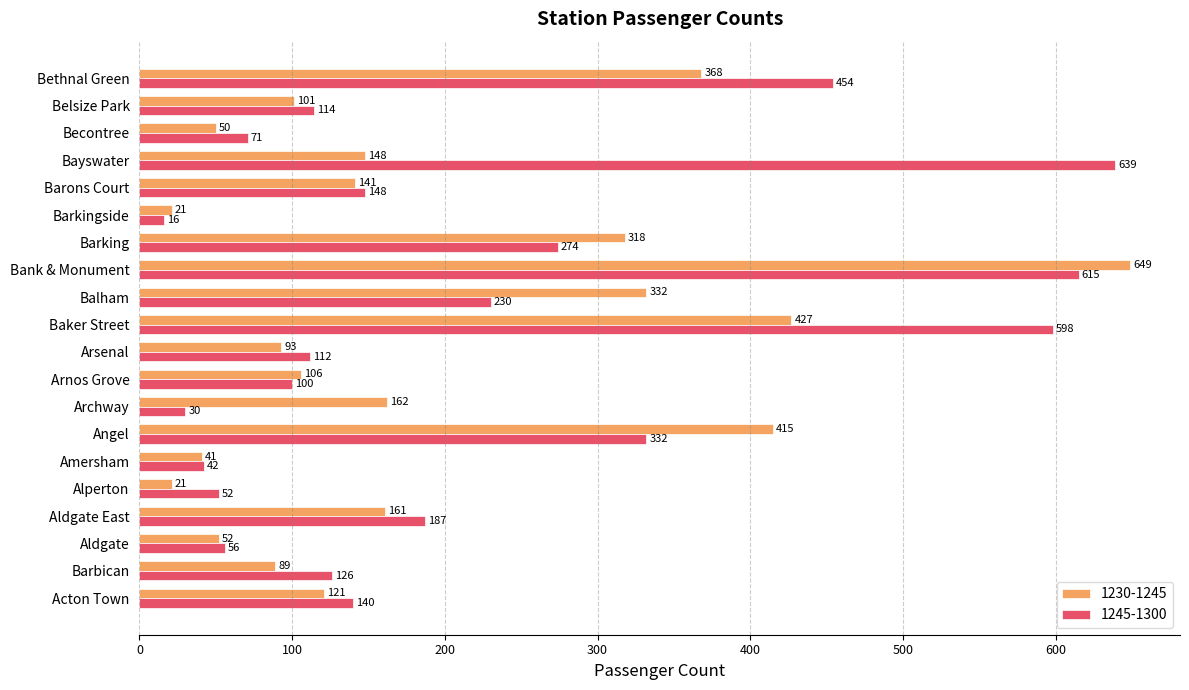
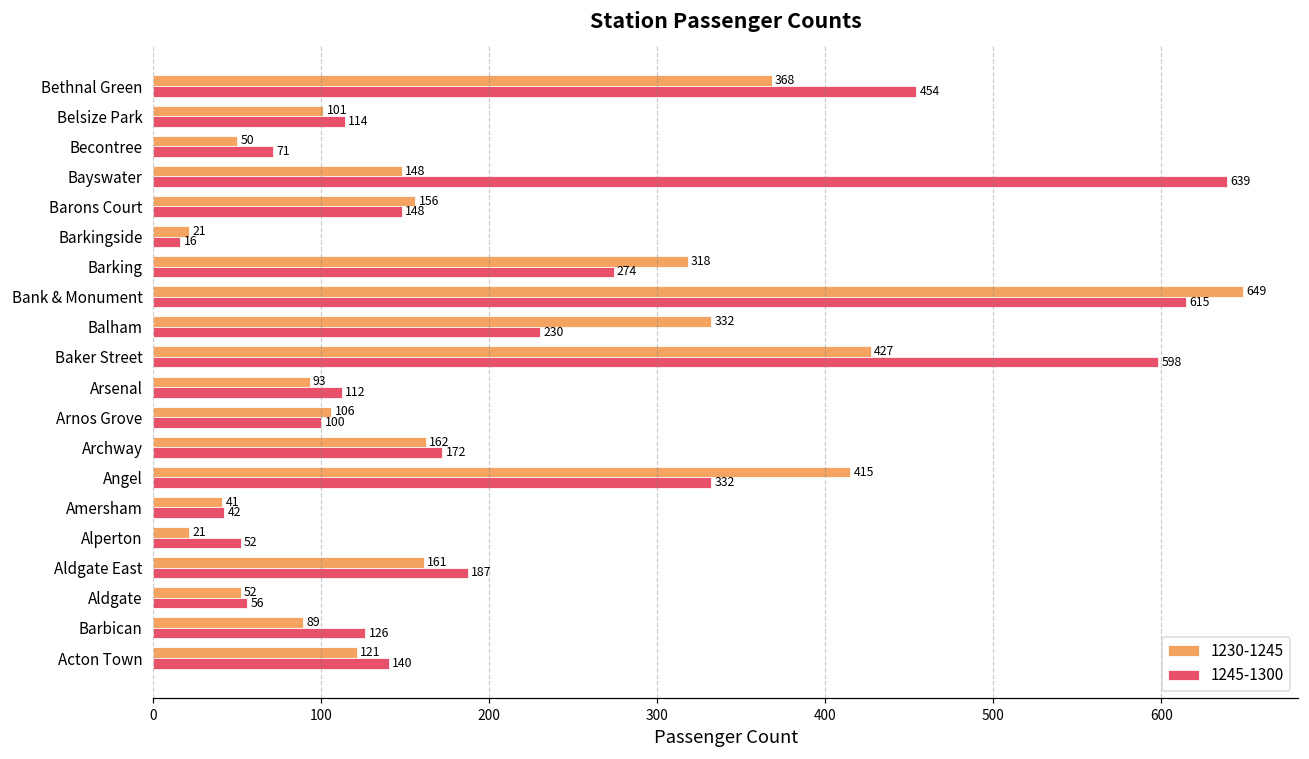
  {
    "1230-1245": {
      "Bethnal Green": 368,
      "Belsize Park": 101,
      "Becontree": 50,
      "Bayswater": 148,
-     "Barons Court": 141,
+     "Barons Court": 156,
      "Barkingside": 21,
      "Barking": 318,
      "Bank & Monument": 649,
      "Balham": 332,
      "Baker Street": 427,
      "Arsenal": 93,
      "Arnos Grove": 106,
      "Archway": 162,
      "Angel": 415,
      "Amersham": 41,
      "Alperton": 21,
      "Aldgate East": 161,
      "Aldgate": 52,
      "Barbican": 89,
      "Acton Town": 121
    },
    "1245-1300": {
      "Bethnal Green": 454,
      "Belsize Park": 114,
      "Becontree": 71,
      "Bayswater": 639,
      "Barons Court": 148,
      "Barkingside": 16,
      "Barking": 274,
      "Bank & Monument": 615,
      "Balham": 230,
      "Baker Street": 598,
      "Arsenal": 112,
      "Arnos Grove": 100,
-     "Archway": 30,
+     "Archway": 172,
      "Angel": 332,
      "Amersham": 42,
      "Alperton": 52,
      "Aldgate East": 187,
      "Aldgate": 56,
      "Barbican": 126,
      "Acton Town": 140
    }
  }
